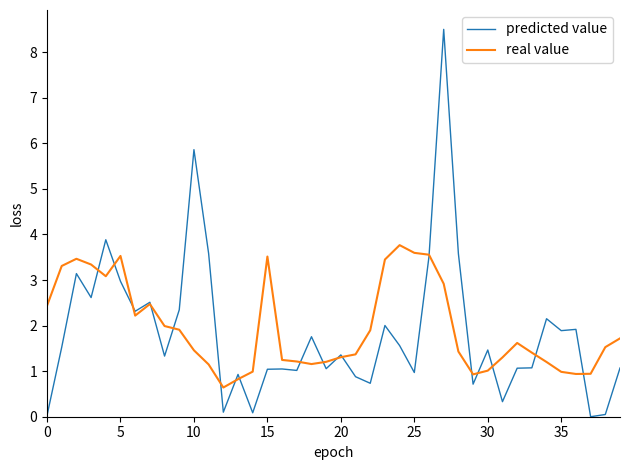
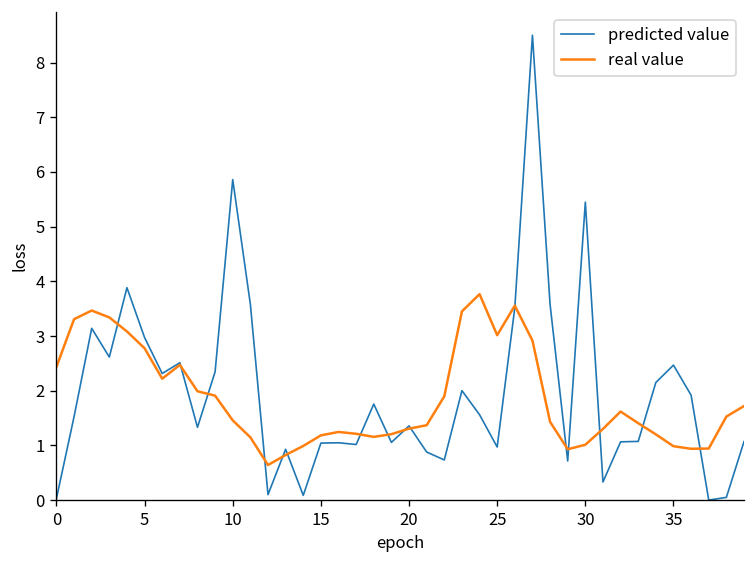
  {
    "predicted value": {
      "0": 0.0,
      "5": 3.0,
      "10": 5.9,
      "15": 1.0,
      "25": 1.0,
-     "30": 1.5,
-     "35": 1.9
+     "30": 5.4,
+     "35": 2.5
    },
    "real value": {
      "0": 2.4,
-     "5": 3.5,
+     "5": 2.8,
      "10": 1.5,
-     "15": 3.5,
-     "25": 3.6,
+     "15": 1.2,
+     "25": 3.0,
      "30": 1.0,
      "35": 1.0
    }
  }
